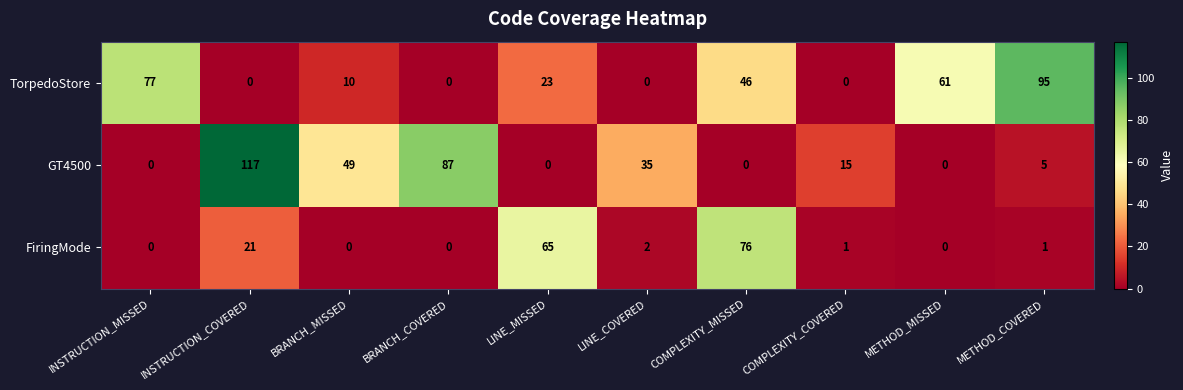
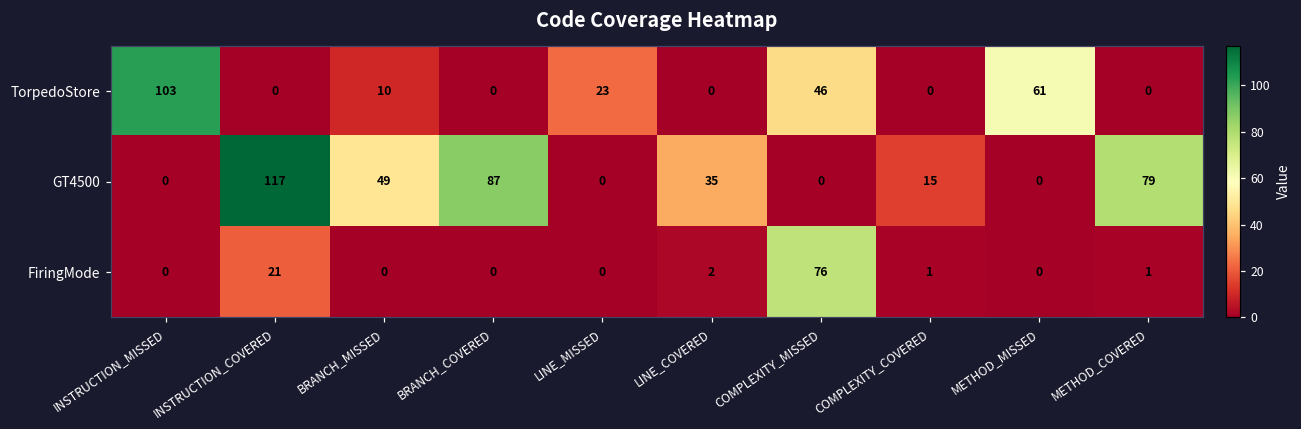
  {
    "TorpedoStore": {
-     "INSTRUCTION_MISSED": 77,
+     "INSTRUCTION_MISSED": 103,
      "INSTRUCTION_COVERED": 0,
      "BRANCH_MISSED": 10,
      "BRANCH_COVERED": 0,
      "LINE_MISSED": 23,
      "LINE_COVERED": 0,
      "COMPLEXITY_MISSED": 46,
      "COMPLEXITY_COVERED": 0,
      "METHOD_MISSED": 61,
-     "METHOD_COVERED": 95
+     "METHOD_COVERED": 0
    },
    "GT4500": {
      "INSTRUCTION_MISSED": 0,
      "INSTRUCTION_COVERED": 117,
      "BRANCH_MISSED": 49,
      "BRANCH_COVERED": 87,
      "LINE_MISSED": 0,
      "LINE_COVERED": 35,
      "COMPLEXITY_MISSED": 0,
      "COMPLEXITY_COVERED": 15,
      "METHOD_MISSED": 0,
-     "METHOD_COVERED": 5
+     "METHOD_COVERED": 79
    },
    "FiringMode": {
      "INSTRUCTION_MISSED": 0,
      "INSTRUCTION_COVERED": 21,
      "BRANCH_MISSED": 0,
      "BRANCH_COVERED": 0,
-     "LINE_MISSED": 65,
+     "LINE_MISSED": 0,
      "LINE_COVERED": 2,
      "COMPLEXITY_MISSED": 76,
      "COMPLEXITY_COVERED": 1,
      "METHOD_MISSED": 0,
      "METHOD_COVERED": 1
    }
  }
